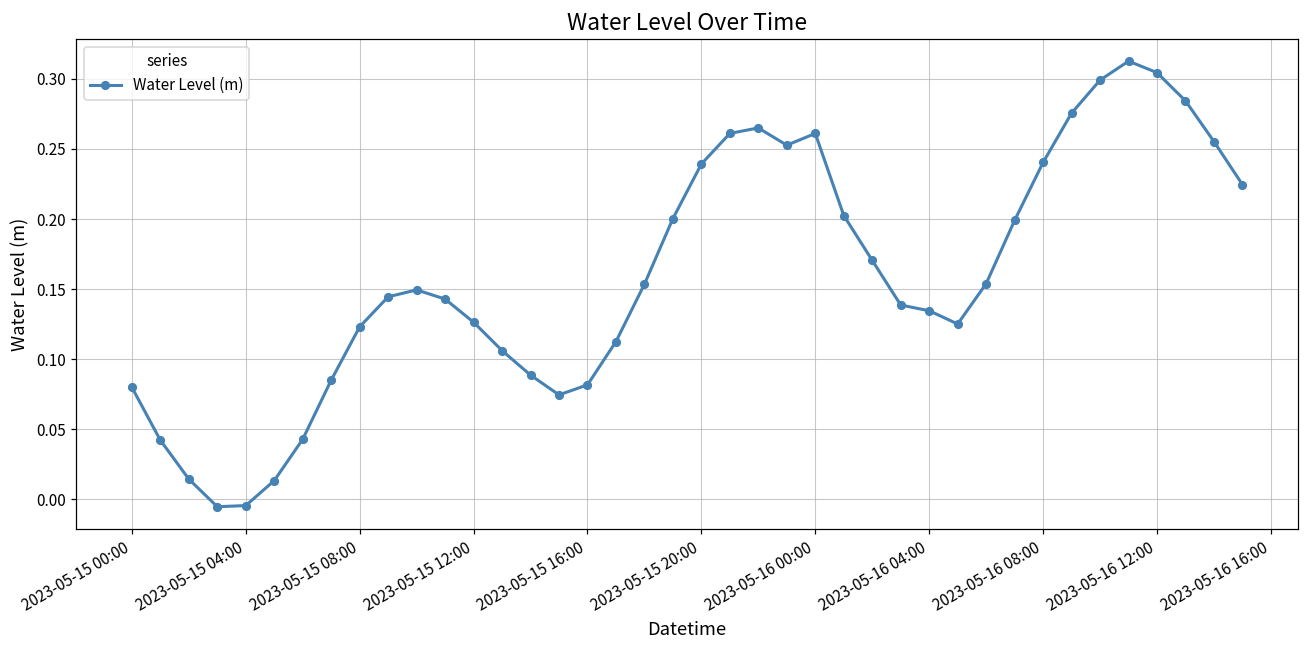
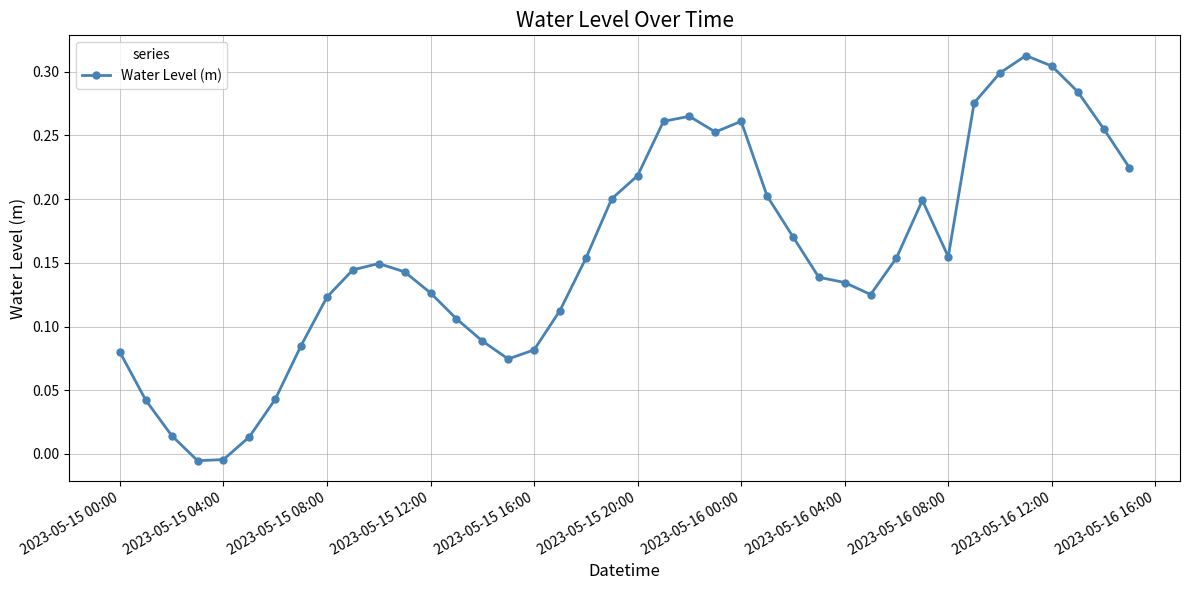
  {
    "2023-05-15 00:00": 0.080,
    "2023-05-15 04:00": -0.004,
    "2023-05-15 08:00": 0.123,
    "2023-05-15 12:00": 0.126,
    "2023-05-15 16:00": 0.082,
-   "2023-05-15 20:00": 0.239,
+   "2023-05-15 20:00": 0.218,
    "2023-05-16 00:00": 0.261,
    "2023-05-16 04:00": 0.135,
-   "2023-05-16 08:00": 0.240,
+   "2023-05-16 08:00": 0.155,
    "2023-05-16 12:00": 0.304
  }
